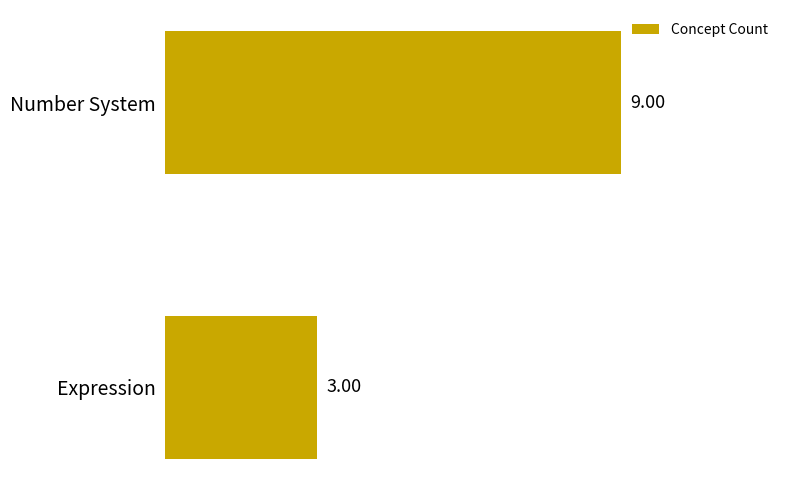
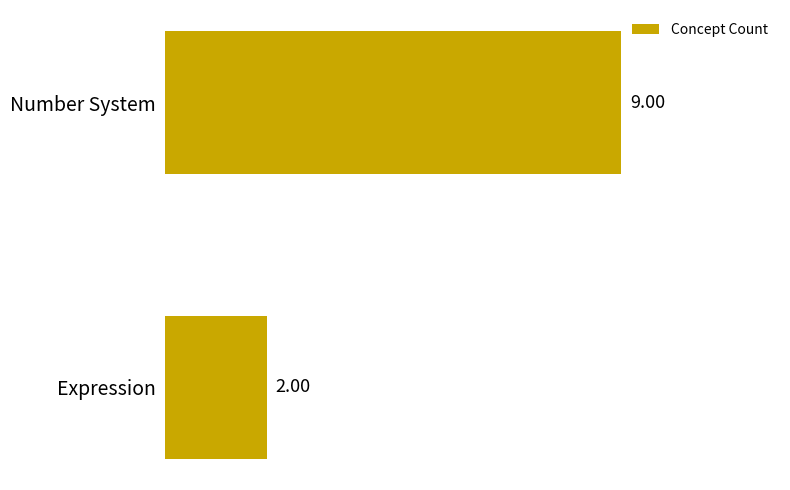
  {
    "Number System": 9.00,
-   "Expression": 3.00
+   "Expression": 2.00
  }
